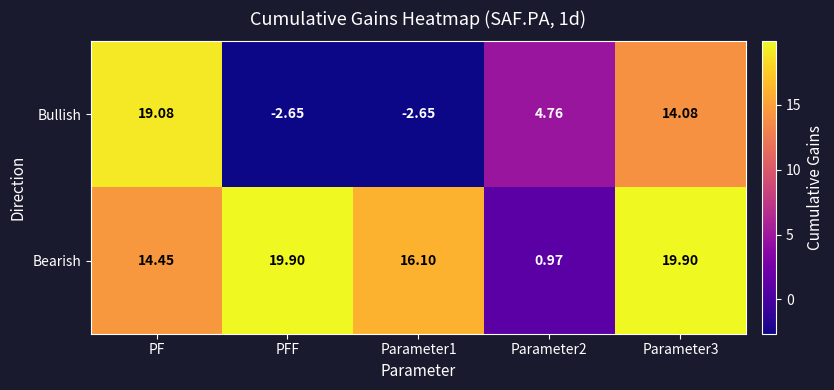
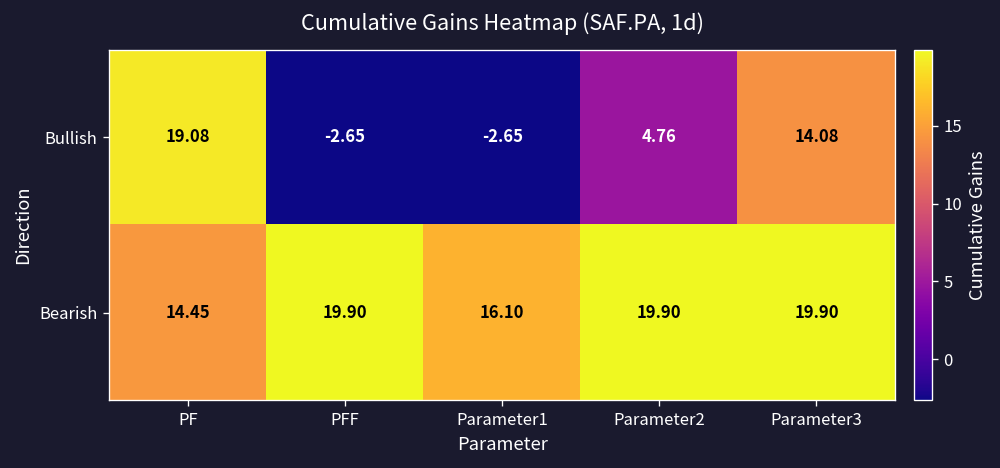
  {
    "Bullish": {
      "PF": 19.08,
      "PFF": -2.65,
      "Parameter1": -2.65,
      "Parameter2": 4.76,
      "Parameter3": 14.08
    },
    "Bearish": {
      "PF": 14.45,
      "PFF": 19.90,
      "Parameter1": 16.10,
-     "Parameter2": 0.97,
+     "Parameter2": 19.90,
      "Parameter3": 19.90
    }
  }
